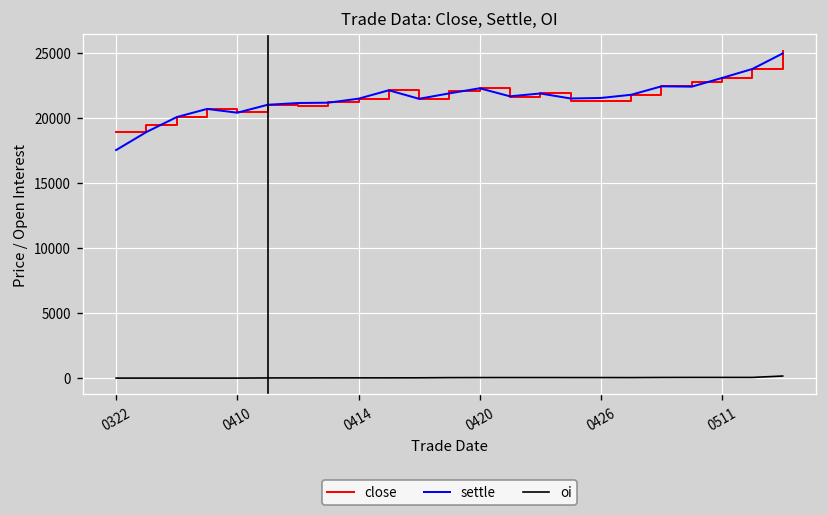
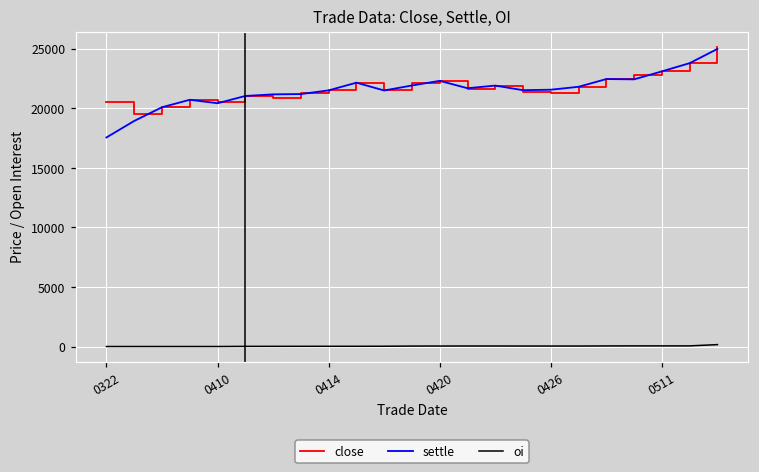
  {
    "close": {
-     "0322": 18900,
+     "0322": 20500,
      "0426": 21300
    },
    "settle": {
      "0322": 17500,
      "0426": 21600
    },
    "oi": {
      "0322": 0,
      "0410": 0,
      "0414": 0,
      "0420": 0,
      "0426": 0,
      "0511": 100
    }
  }
